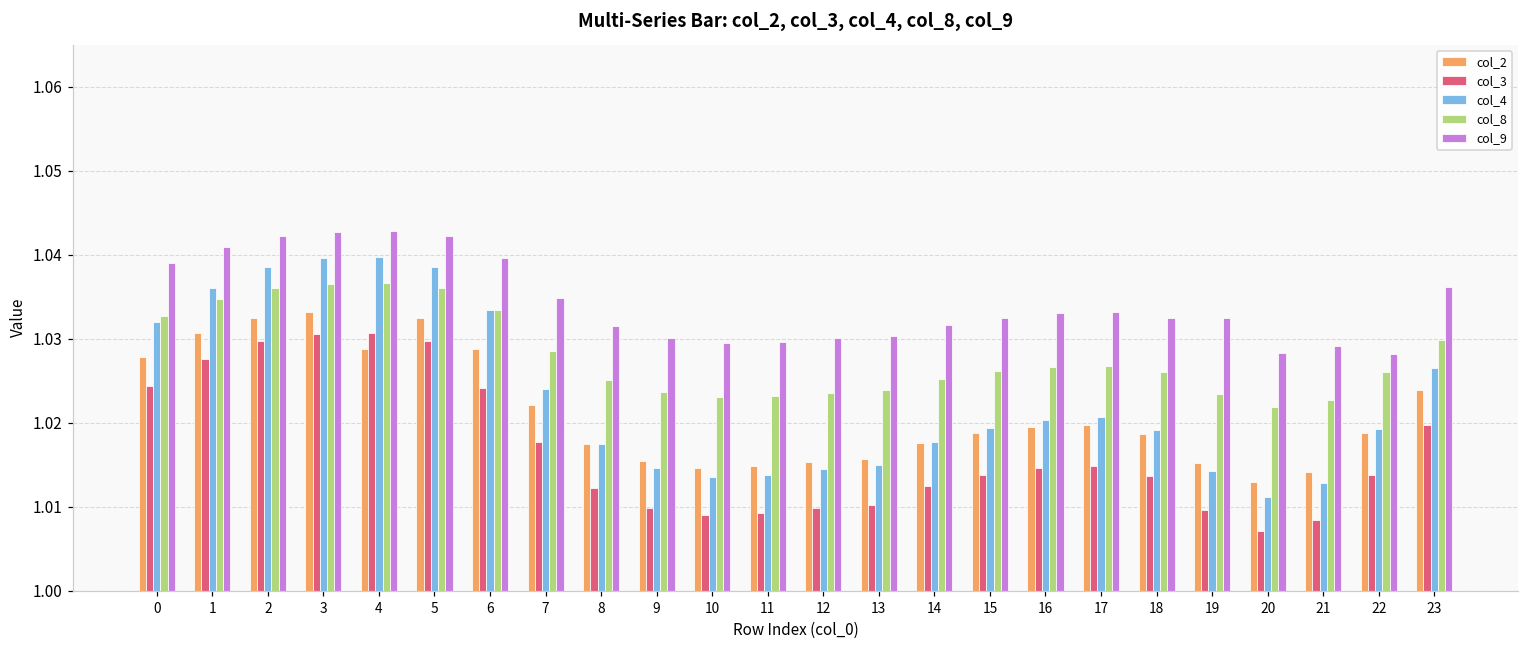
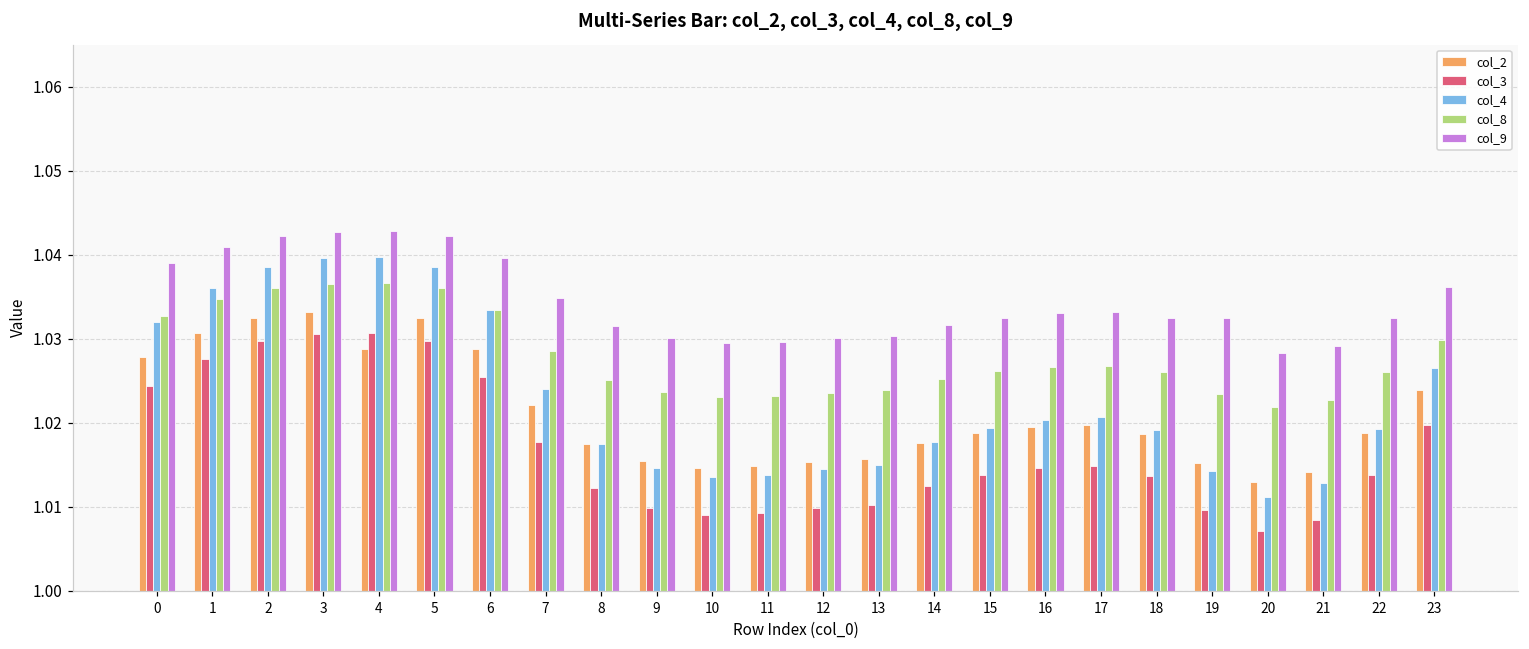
  {
    "col_2": {
      "0": 1.028,
      "1": 1.031,
      "2": 1.032,
      "3": 1.033,
      "4": 1.029,
      "5": 1.032,
      "6": 1.029,
      "7": 1.022,
      "8": 1.018,
      "9": 1.015,
      "10": 1.015,
      "11": 1.015,
      "12": 1.015,
      "13": 1.016,
      "14": 1.018,
      "15": 1.019,
      "16": 1.020,
      "17": 1.020,
      "18": 1.019,
      "19": 1.015,
      "20": 1.013,
      "21": 1.014,
      "22": 1.019,
      "23": 1.024
    },
    "col_3": {
      "0": 1.024,
      "1": 1.028,
      "2": 1.030,
      "3": 1.031,
      "4": 1.031,
      "5": 1.030,
-     "6": 1.024,
+     "6": 1.025,
      "7": 1.018,
      "8": 1.012,
      "9": 1.010,
      "10": 1.009,
      "11": 1.009,
      "12": 1.010,
      "13": 1.010,
      "14": 1.012,
      "15": 1.014,
      "16": 1.015,
      "17": 1.015,
      "18": 1.014,
      "19": 1.010,
      "20": 1.007,
      "21": 1.008,
      "22": 1.014,
      "23": 1.020
    },
    "col_4": {
      "0": 1.032,
      "1": 1.036,
      "2": 1.039,
      "3": 1.040,
      "4": 1.040,
      "5": 1.039,
      "6": 1.033,
      "7": 1.024,
      "8": 1.018,
      "9": 1.015,
      "10": 1.014,
      "11": 1.014,
      "12": 1.015,
      "13": 1.015,
      "14": 1.018,
      "15": 1.019,
      "16": 1.020,
      "17": 1.021,
      "18": 1.019,
      "19": 1.014,
      "20": 1.011,
      "21": 1.013,
      "22": 1.019,
      "23": 1.026
    },
    "col_8": {
      "0": 1.033,
      "1": 1.035,
      "2": 1.036,
      "3": 1.037,
      "4": 1.037,
      "5": 1.036,
      "6": 1.033,
      "7": 1.029,
      "8": 1.025,
      "9": 1.024,
      "10": 1.023,
      "11": 1.023,
      "12": 1.024,
      "13": 1.024,
      "14": 1.025,
      "15": 1.026,
      "16": 1.027,
      "17": 1.027,
      "18": 1.026,
      "19": 1.023,
      "20": 1.022,
      "21": 1.023,
      "22": 1.026,
      "23": 1.030
    },
    "col_9": {
      "0": 1.039,
      "1": 1.041,
      "2": 1.042,
      "3": 1.043,
      "4": 1.043,
      "5": 1.042,
      "6": 1.040,
      "7": 1.035,
      "8": 1.032,
      "9": 1.030,
      "10": 1.030,
      "11": 1.030,
      "12": 1.030,
      "13": 1.030,
      "14": 1.032,
      "15": 1.033,
      "16": 1.033,
      "17": 1.033,
      "18": 1.032,
      "19": 1.033,
      "20": 1.028,
      "21": 1.029,
-     "22": 1.028,
+     "22": 1.032,
      "23": 1.036
    }
  }
